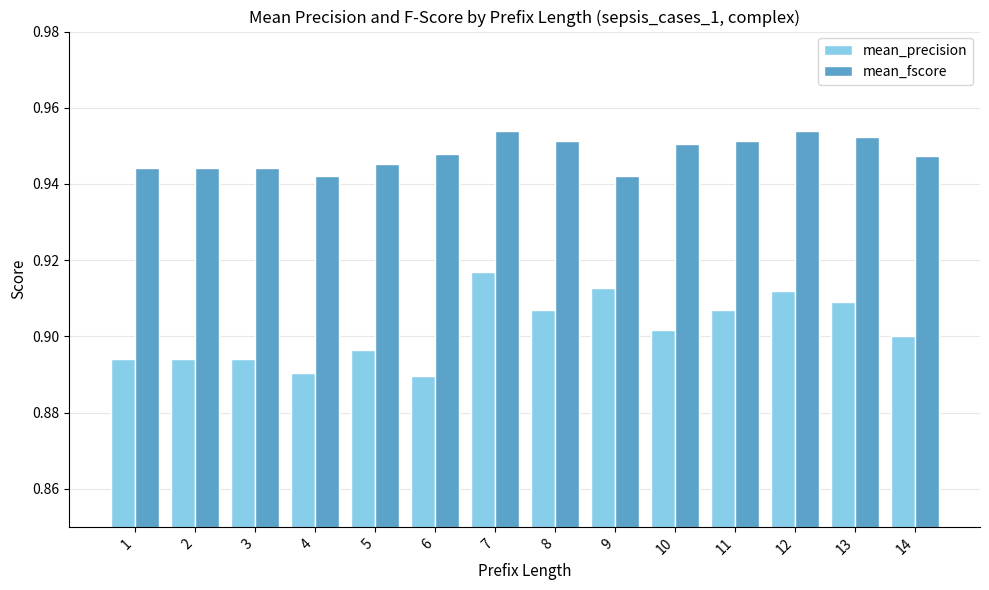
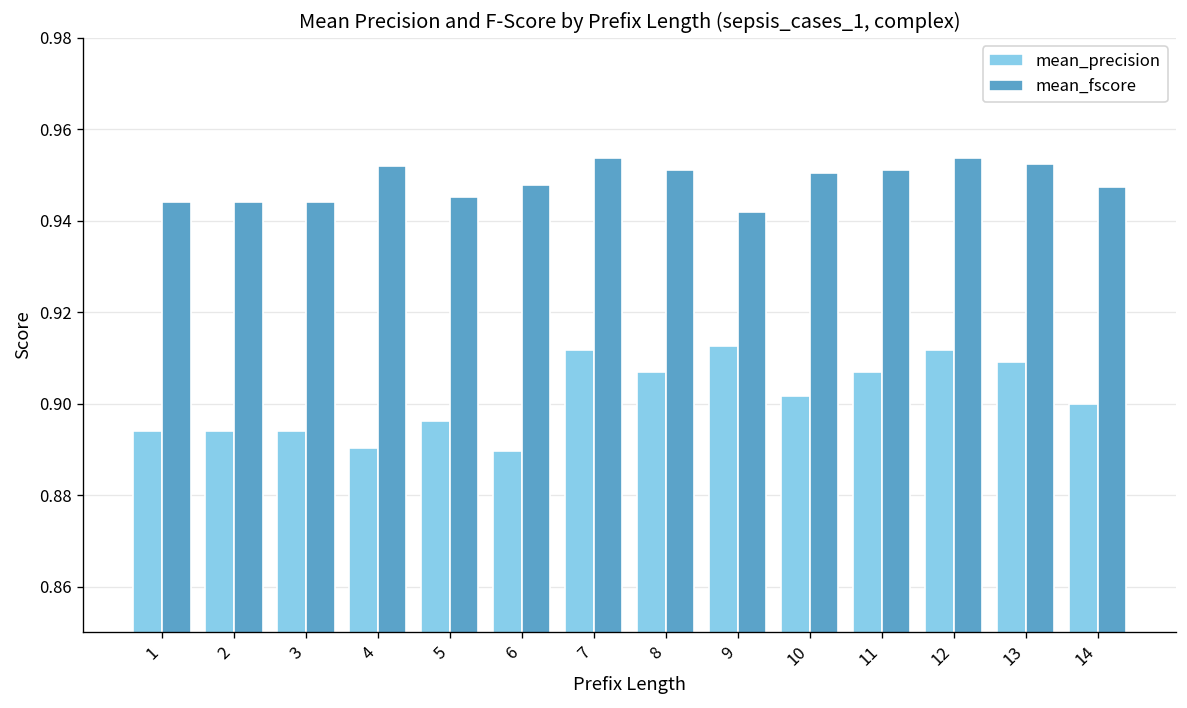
  {
    "mean_precision": {
      "1": 0.894,
      "2": 0.894,
      "3": 0.894,
      "4": 0.890,
      "5": 0.896,
      "6": 0.890,
-     "7": 0.917,
+     "7": 0.912,
      "8": 0.907,
      "9": 0.913,
      "10": 0.902,
      "11": 0.907,
      "12": 0.912,
      "13": 0.909,
      "14": 0.900
    },
    "mean_fscore": {
      "1": 0.944,
      "2": 0.944,
      "3": 0.944,
-     "4": 0.942,
+     "4": 0.952,
      "5": 0.945,
      "6": 0.948,
      "7": 0.954,
      "8": 0.951,
      "9": 0.942,
      "10": 0.951,
      "11": 0.951,
      "12": 0.954,
      "13": 0.952,
      "14": 0.947
    }
  }
